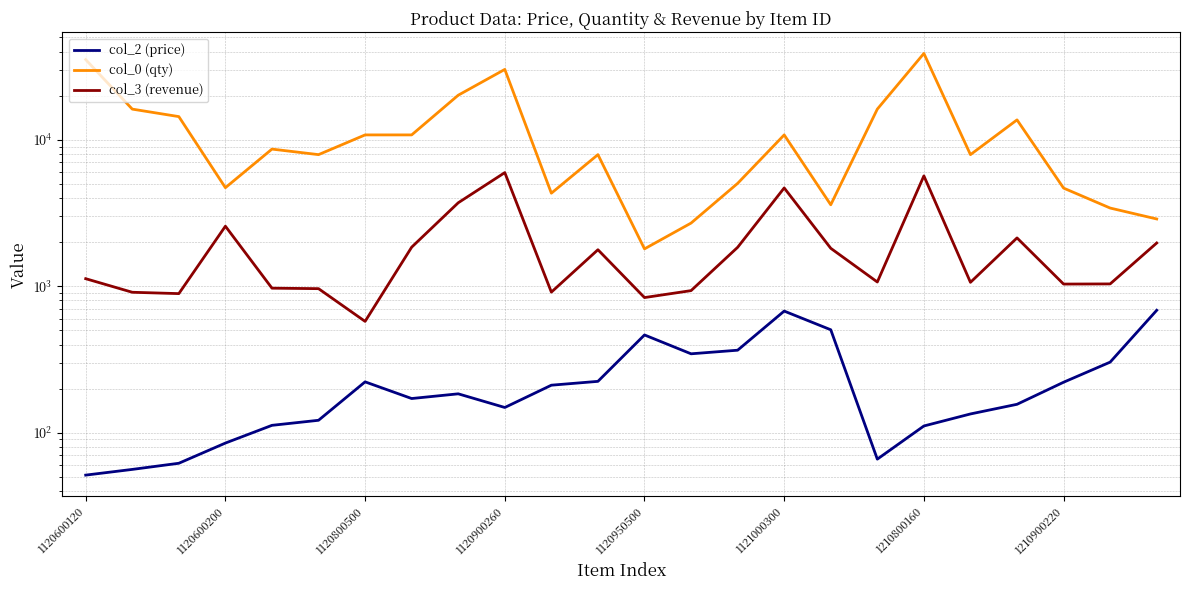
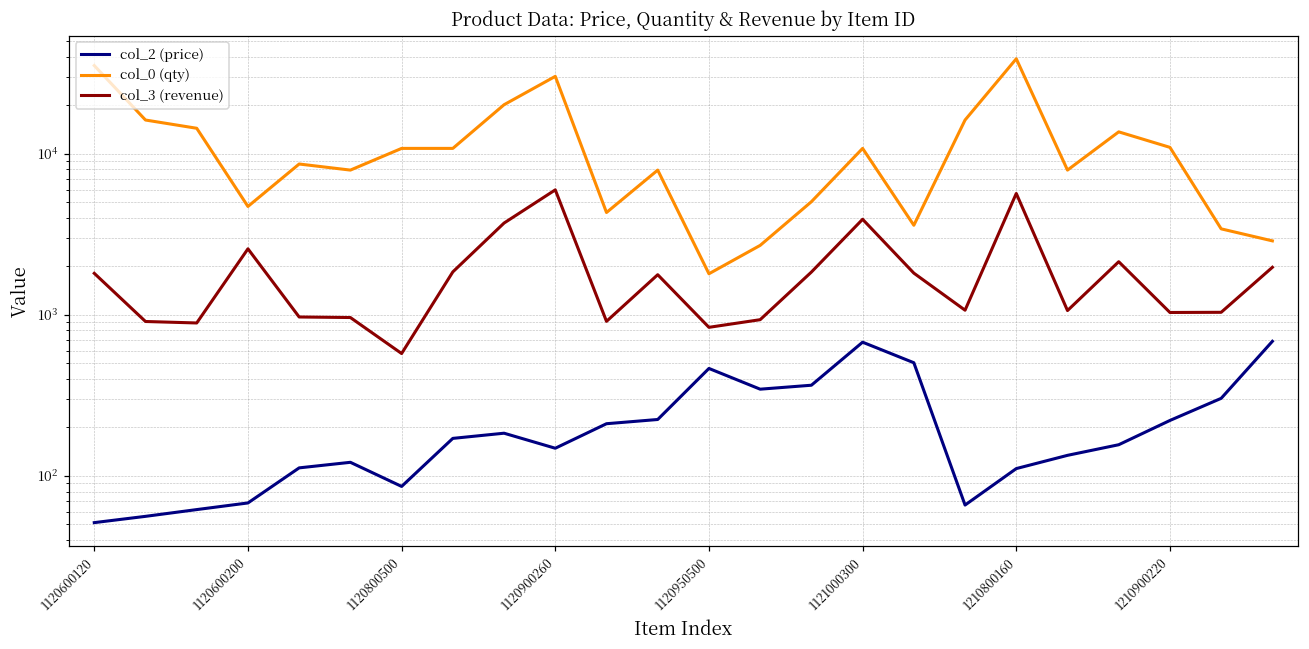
  {
    "col_2 (price)": {
      "1120600120": 51,
-     "1120600200": 80,
-     "1120800500": 220,
+     "1120600200": 70,
+     "1120800500": 90,
      "1120900260": 150,
      "1120950500": 470,
      "1121000300": 700,
      "1210800160": 110,
      "1210900220": 220
    },
    "col_0 (qty)": {
      "1120600200": 4700,
      "1120800500": 11000,
      "1120900260": 30000,
      "1120950500": 1800,
      "1121000300": 11000,
      "1210800160": 39000,
-     "1210900220": 4700
+     "1210900220": 11000
    },
    "col_3 (revenue)": {
-     "1120600120": 1100,
+     "1120600120": 1800,
      "1120600200": 2600,
      "1120800500": 580,
      "1120900260": 6000,
      "1120950500": 800,
-     "1121000300": 4700,
+     "1121000300": 3900,
      "1210800160": 5700,
      "1210900220": 1000
    }
  }
